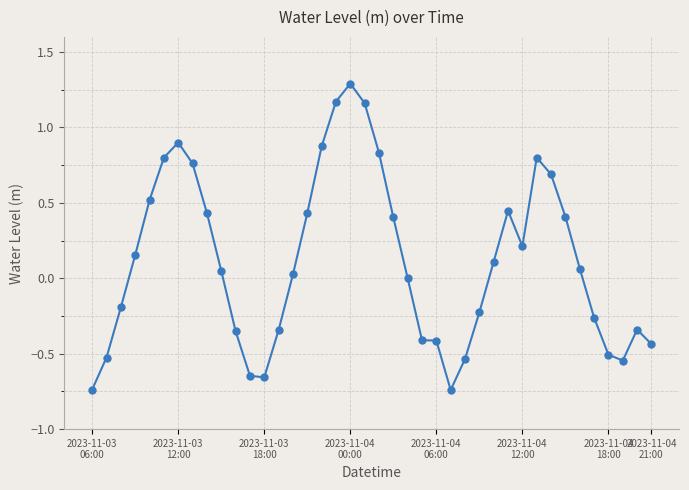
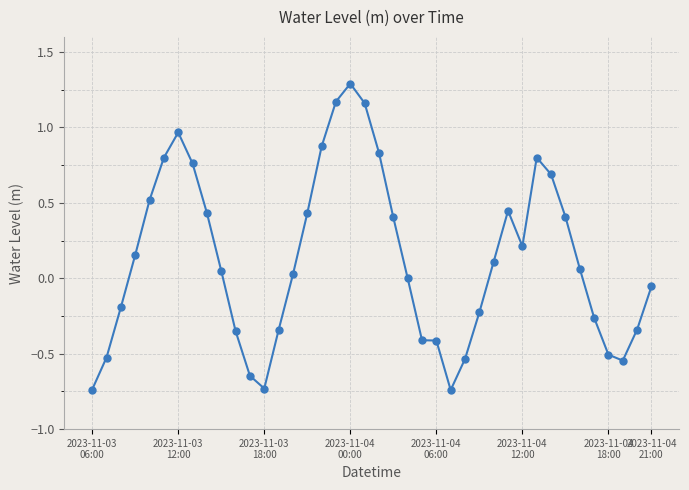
  {
    "2023-11-03 06:00": -0.74,
-   "2023-11-03 12:00": 0.90,
-   "2023-11-03 18:00": -0.66,
+   "2023-11-03 12:00": 0.97,
+   "2023-11-03 18:00": -0.73,
    "2023-11-04 00:00": 1.29,
    "2023-11-04 06:00": -0.41,
    "2023-11-04 12:00": 0.21,
    "2023-11-04 18:00": -0.51,
-   "2023-11-04 21:00": -0.44
+   "2023-11-04 21:00": -0.05
  }
